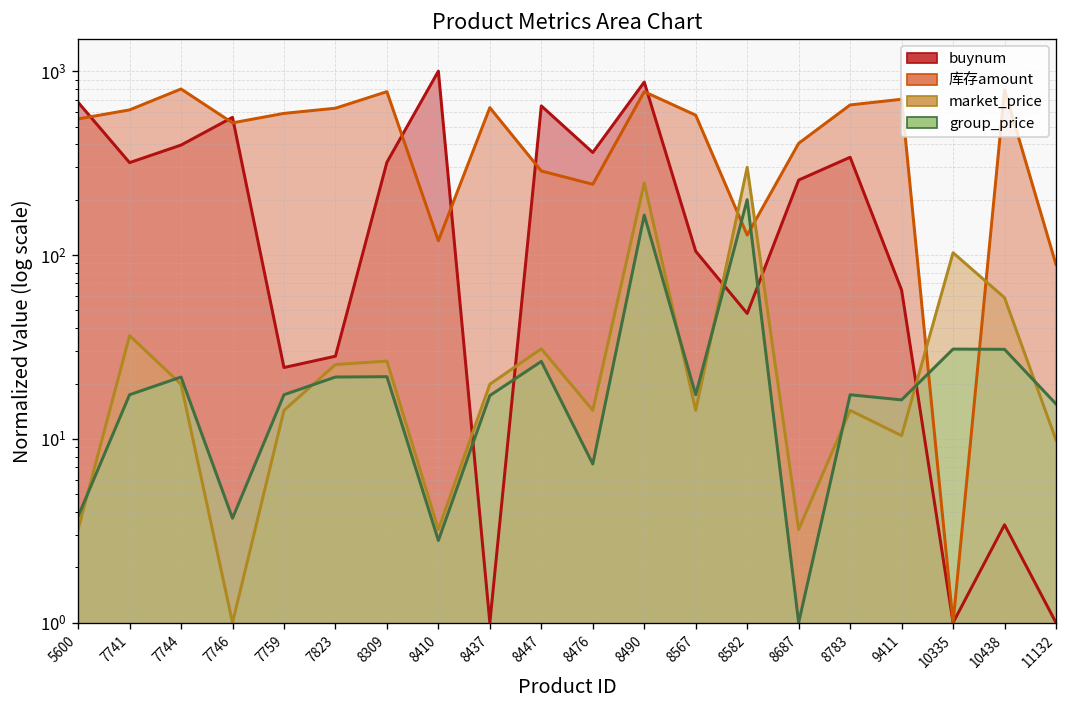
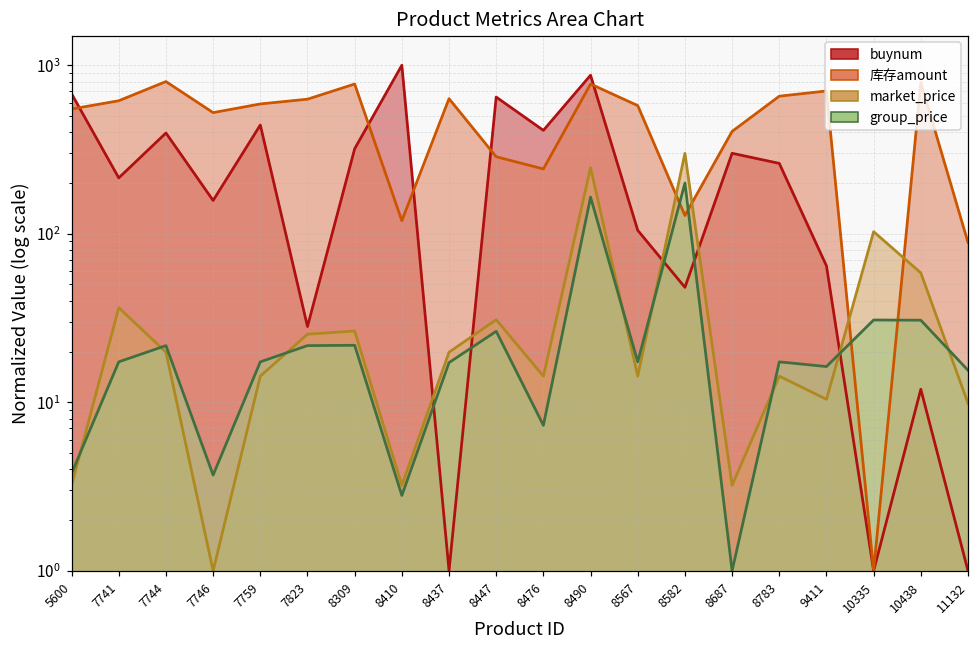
  {
    "buynum": {
      "5600": 700,
-     "7741": 320,
+     "7741": 210,
      "7744": 400,
-     "7746": 560,
-     "7759": 24,
+     "7746": 160,
+     "7759": 440,
      "7823": 28,
      "8309": 320,
      "8410": 1000,
      "8437": 1.0,
      "8447": 650,
-     "8476": 360,
+     "8476": 410,
      "8490": 900,
      "8567": 100,
      "8582": 48,
-     "8687": 260,
-     "8783": 340,
+     "8687": 300,
+     "8783": 260,
      "9411": 65,
-     "10438": 3.4,
+     "10438": 12,
      "11132": 1.0
    }
  }
